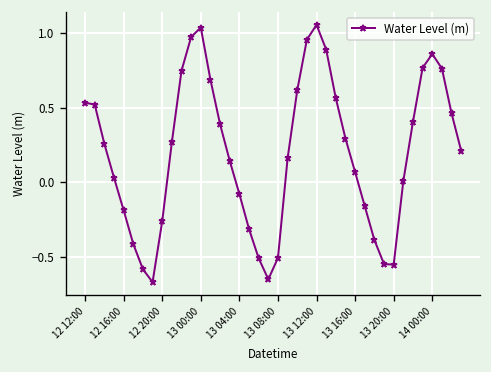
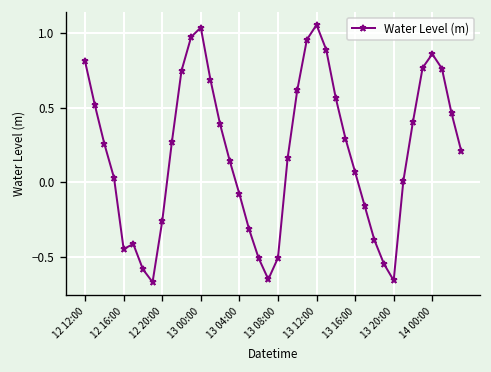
  {
-   "12 12:00": 0.53,
-   "12 16:00": -0.19,
+   "12 12:00": 0.81,
+   "12 16:00": -0.45,
    "12 20:00": -0.26,
    "13 00:00": 1.04,
    "13 04:00": -0.08,
    "13 08:00": -0.51,
    "13 12:00": 1.06,
    "13 16:00": 0.07,
-   "13 20:00": -0.55,
+   "13 20:00": -0.66,
    "14 00:00": 0.86
  }
